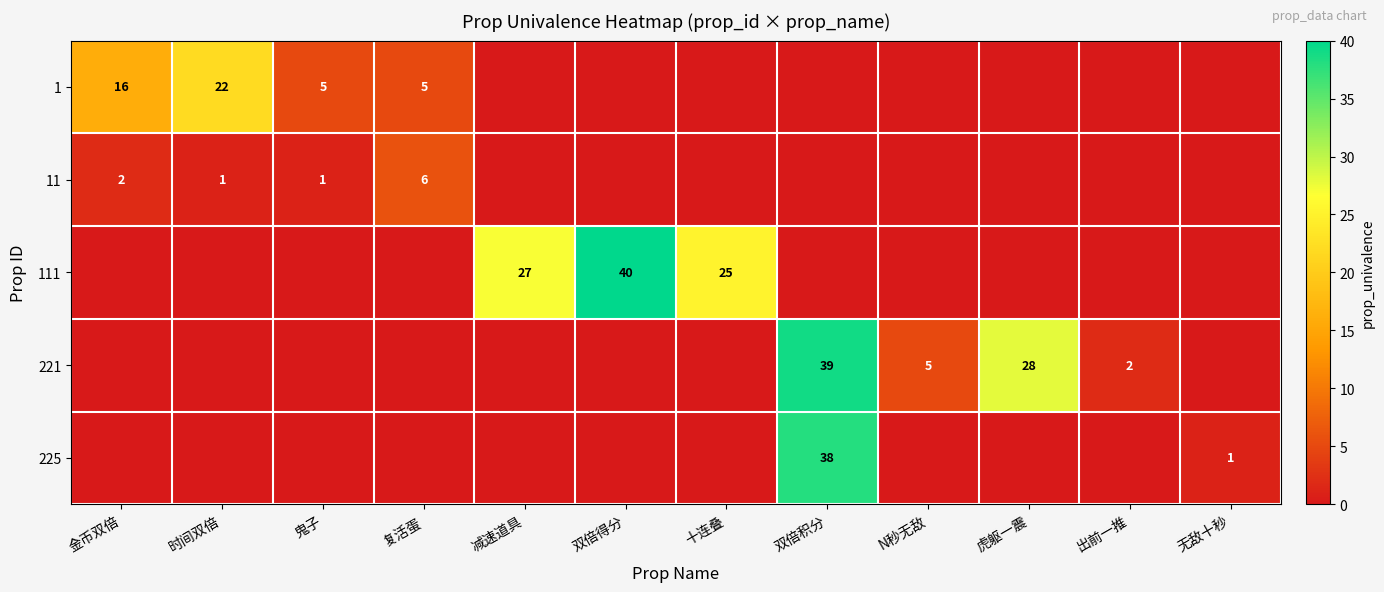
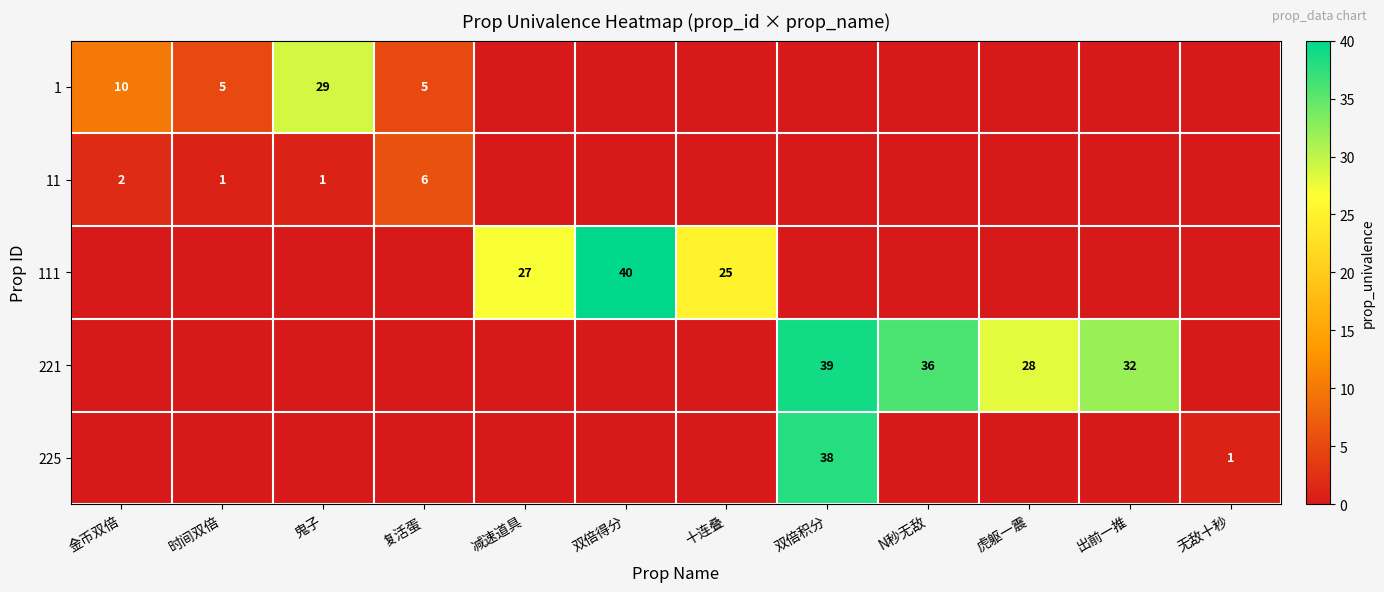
  {
    "1": {
-     "金币双倍": 16,
-     "时间双倍": 22,
-     "鬼子": 5,
+     "金币双倍": 10,
+     "时间双倍": 5,
+     "鬼子": 29,
      "复活蛋": 5
    },
    "11": {
      "金币双倍": 2,
      "时间双倍": 1,
      "鬼子": 1,
      "复活蛋": 6
    },
    "111": {
      "减速道具": 27,
      "双倍得分": 40,
      "十连叠": 25
    },
    "221": {
      "双倍积分": 39,
-     "N秒无敌": 5,
+     "N秒无敌": 36,
      "虎躯一震": 28,
-     "出前一推": 2
+     "出前一推": 32
    },
    "225": {
      "双倍积分": 38,
      "无敌十秒": 1
    }
  }
